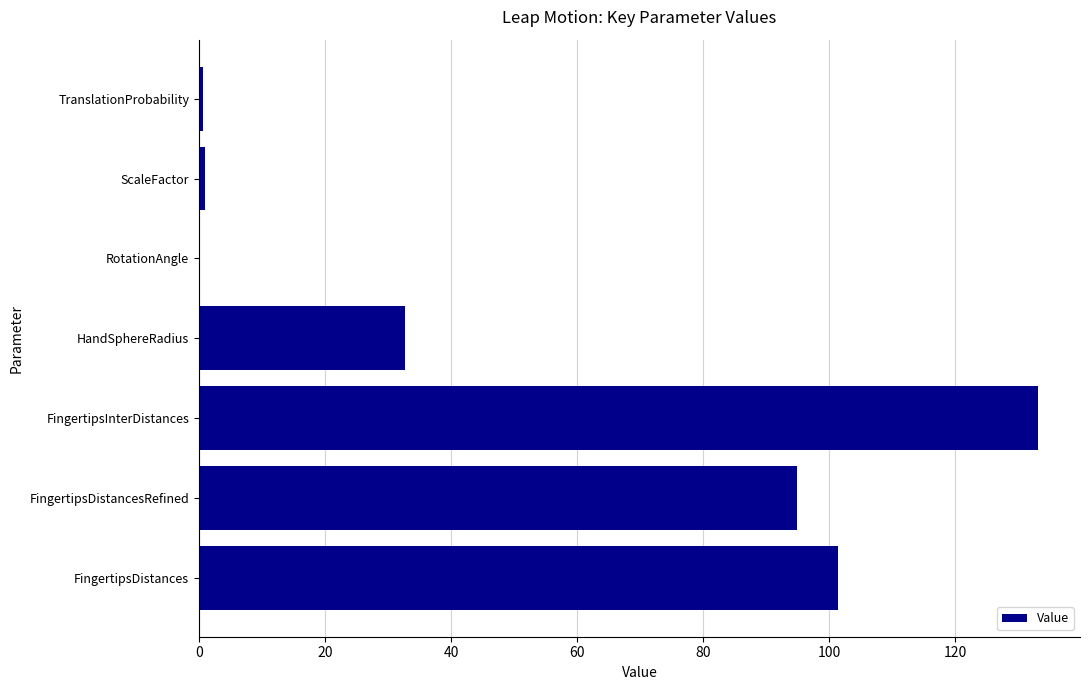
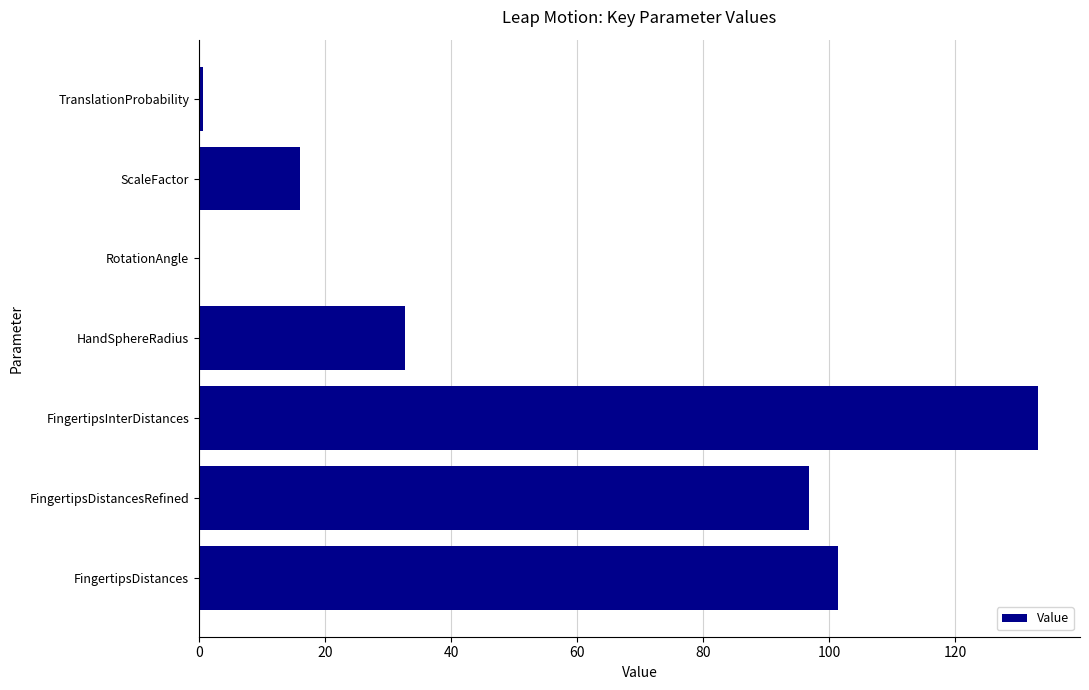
  {
    "TranslationProbability": 1,
-   "ScaleFactor": 1,
+   "ScaleFactor": 16,
    "HandSphereRadius": 33,
    "FingertipsInterDistances": 133,
-   "FingertipsDistancesRefined": 95,
+   "FingertipsDistancesRefined": 97,
    "FingertipsDistances": 101
  }
